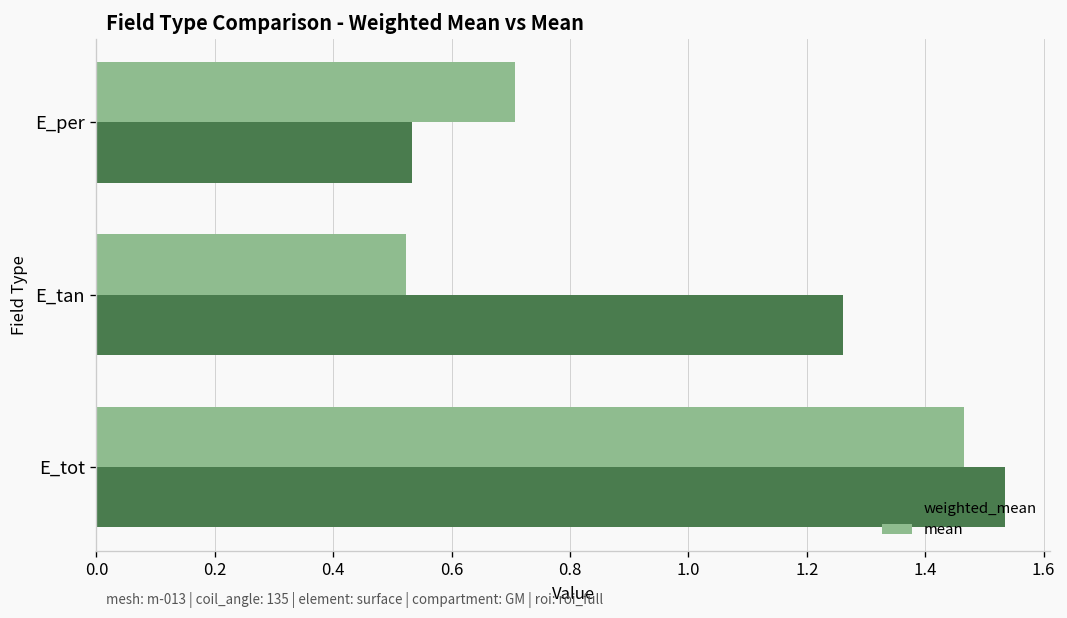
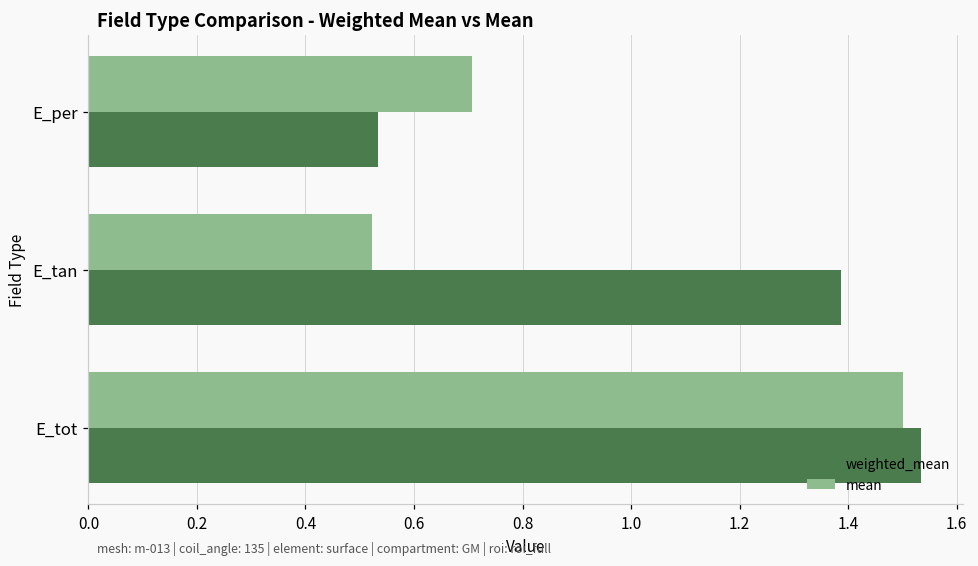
  {
    "weighted_mean": {
      "E_per": 0.53,
-     "E_tan": 1.26,
+     "E_tan": 1.39,
      "E_tot": 1.53
    },
    "mean": {
      "E_per": 0.71,
      "E_tan": 0.52,
-     "E_tot": 1.46
+     "E_tot": 1.50
    }
  }
